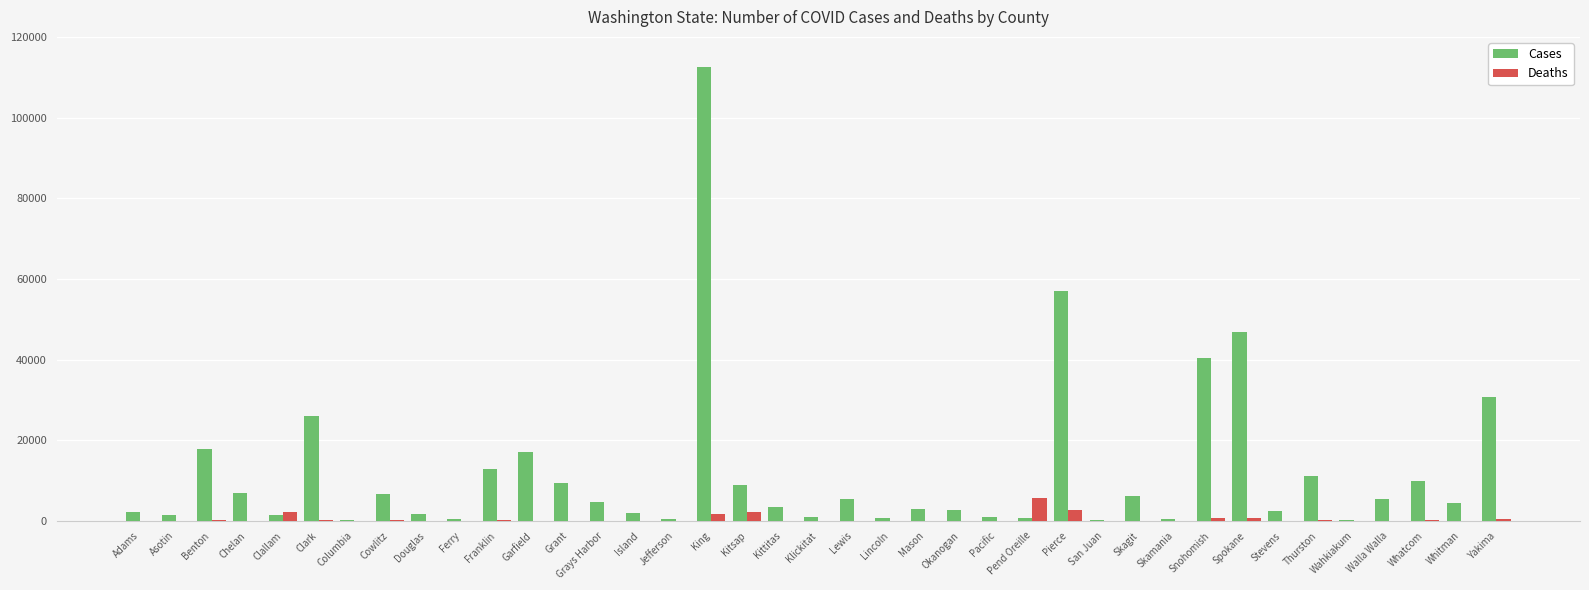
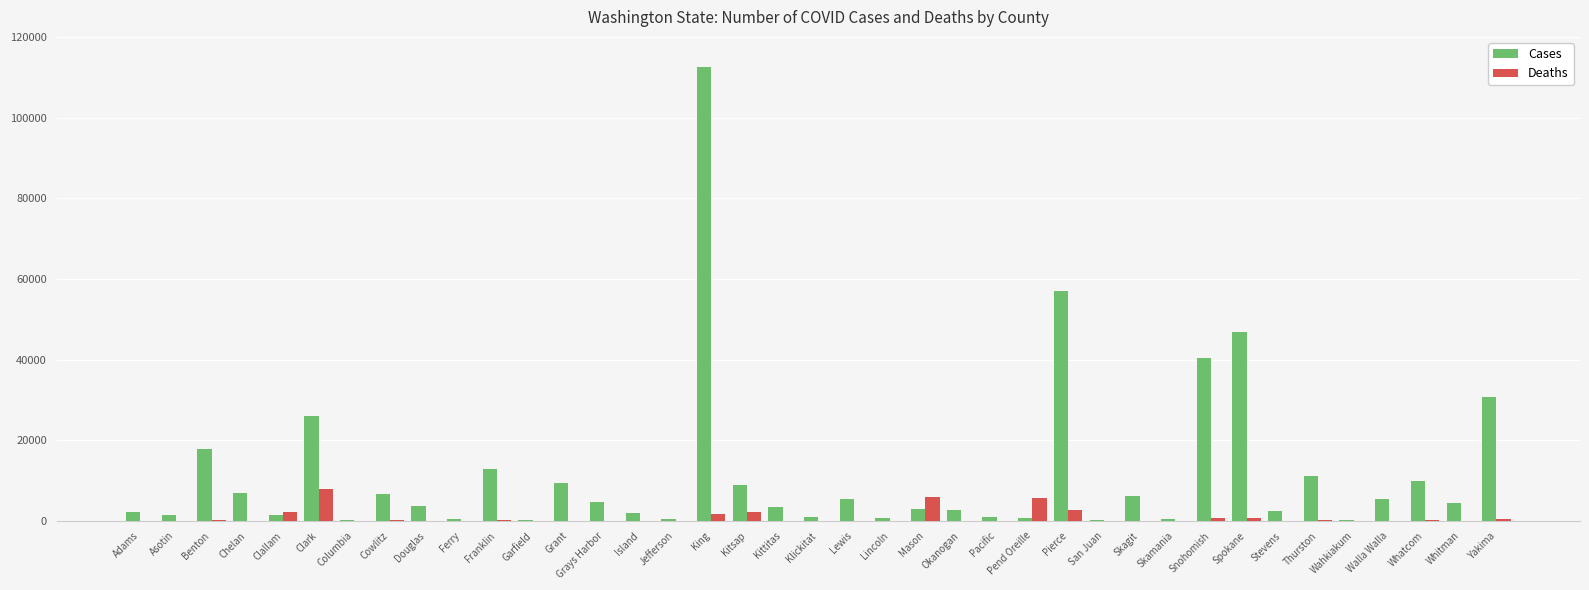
  {
    "Cases": {
      "Adams": 2000,
      "Asotin": 2000,
      "Benton": 18000,
      "Chelan": 7000,
      "Clallam": 1000,
      "Clark": 26000,
      "Cowlitz": 7000,
-     "Douglas": 2000,
+     "Douglas": 4000,
      "Franklin": 13000,
-     "Garfield": 17000,
+     "Garfield": 0,
      "Grant": 9000,
      "Grays Harbor": 5000,
      "Island": 2000,
      "King": 113000,
      "Kitsap": 9000,
      "Kittitas": 3000,
      "Klickitat": 1000,
      "Lewis": 5000,
      "Lincoln": 1000,
      "Mason": 3000,
      "Okanogan": 3000,
      "Pacific": 1000,
      "Pend Oreille": 1000,
      "Pierce": 57000,
      "Skagit": 6000,
      "Snohomish": 40000,
      "Spokane": 47000,
      "Stevens": 2000,
      "Thurston": 11000,
      "Walla Walla": 5000,
      "Whatcom": 10000,
      "Whitman": 4000,
      "Yakima": 31000
    },
    "Deaths": {
      "Clallam": 2000,
-     "Clark": 0,
+     "Clark": 8000,
      "King": 2000,
      "Kitsap": 2000,
-     "Mason": 0,
+     "Mason": 6000,
      "Pend Oreille": 6000,
      "Pierce": 3000,
      "San Juan": 0,
      "Spokane": 1000
    }
  }
